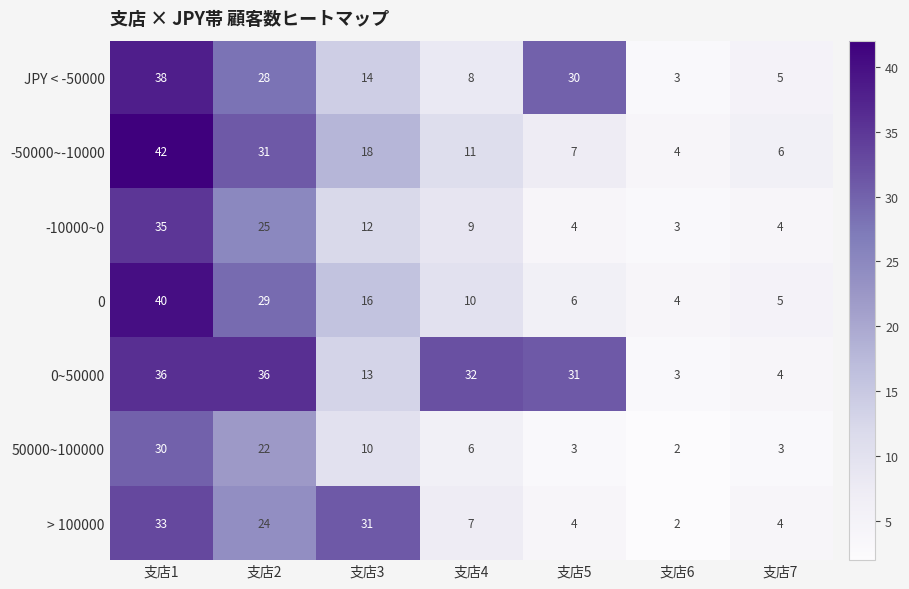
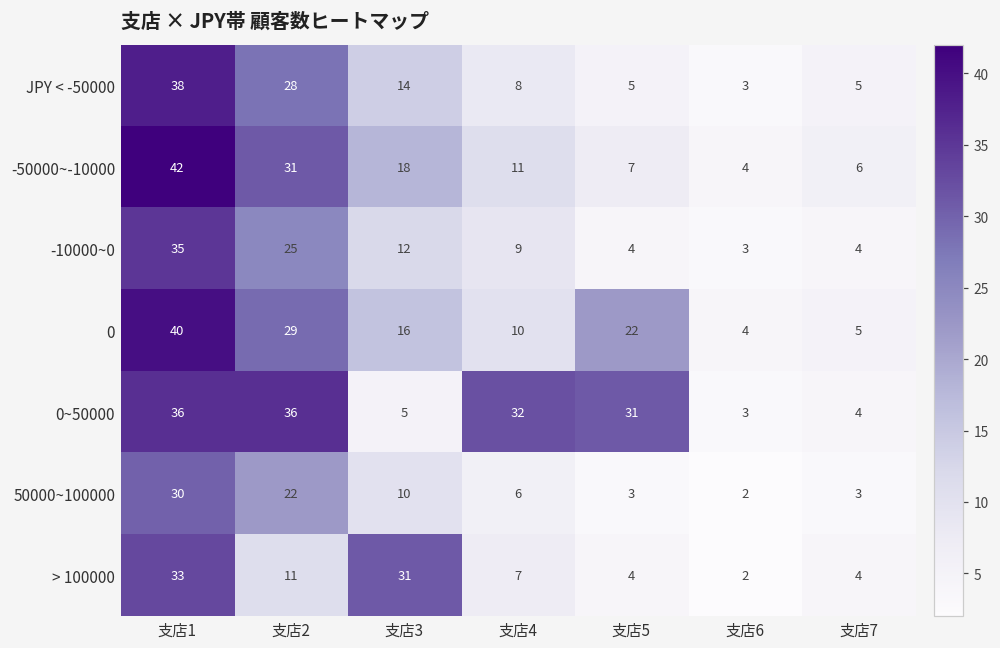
  {
    "JPY < -50000": {
      "支店1": 38,
      "支店2": 28,
      "支店3": 14,
      "支店4": 8,
-     "支店5": 30,
+     "支店5": 5,
      "支店6": 3,
      "支店7": 5
    },
    "-50000~-10000": {
      "支店1": 42,
      "支店2": 31,
      "支店3": 18,
      "支店4": 11,
      "支店5": 7,
      "支店6": 4,
      "支店7": 6
    },
    "-10000~0": {
      "支店1": 35,
      "支店2": 25,
      "支店3": 12,
      "支店4": 9,
      "支店5": 4,
      "支店6": 3,
      "支店7": 4
    },
    "0": {
      "支店1": 40,
      "支店2": 29,
      "支店3": 16,
      "支店4": 10,
-     "支店5": 6,
+     "支店5": 22,
      "支店6": 4,
      "支店7": 5
    },
    "0~50000": {
      "支店1": 36,
      "支店2": 36,
-     "支店3": 13,
+     "支店3": 5,
      "支店4": 32,
      "支店5": 31,
      "支店6": 3,
      "支店7": 4
    },
    "50000~100000": {
      "支店1": 30,
      "支店2": 22,
      "支店3": 10,
      "支店4": 6,
      "支店5": 3,
      "支店6": 2,
      "支店7": 3
    },
    "> 100000": {
      "支店1": 33,
-     "支店2": 24,
+     "支店2": 11,
      "支店3": 31,
      "支店4": 7,
      "支店5": 4,
      "支店6": 2,
      "支店7": 4
    }
  }
